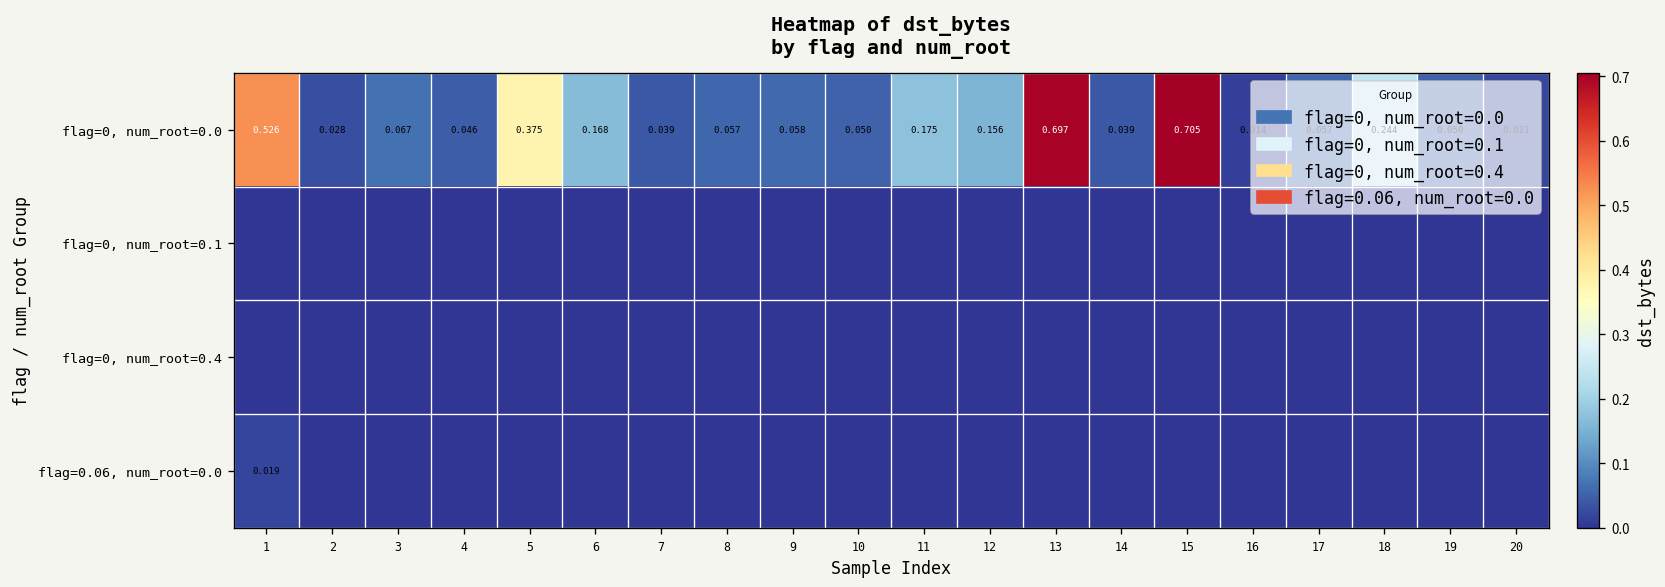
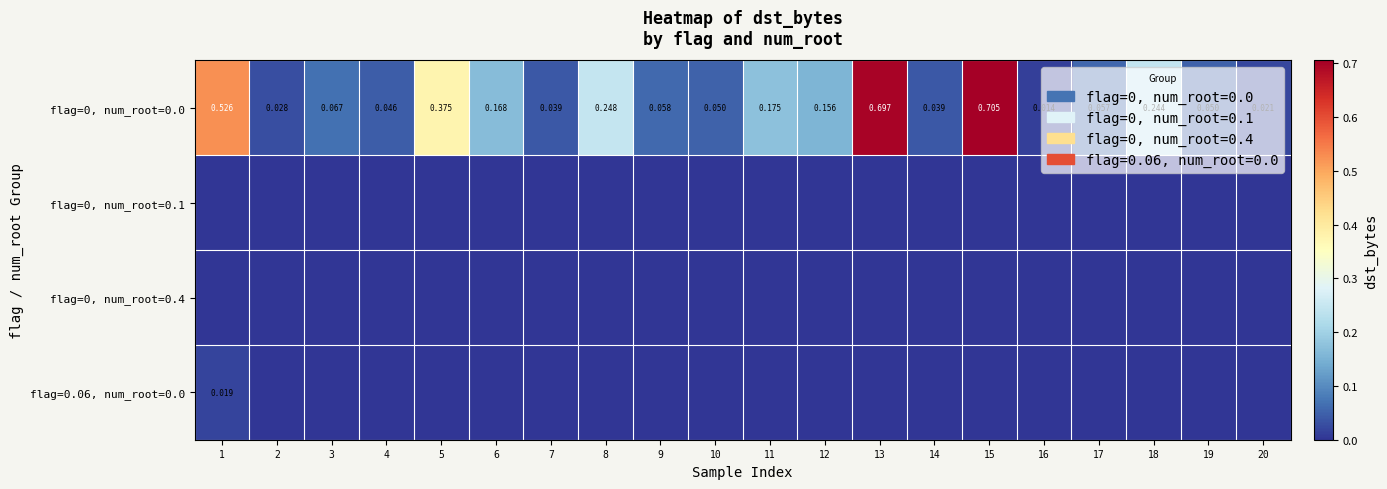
  {
    "flag=0, num_root=0.0": {
      "1": 0.526,
      "2": 0.028,
      "3": 0.067,
      "4": 0.046,
      "5": 0.375,
      "6": 0.168,
      "7": 0.039,
-     "8": 0.057,
+     "8": 0.248,
      "9": 0.058,
      "10": 0.050,
      "11": 0.175,
      "12": 0.156,
      "13": 0.697,
      "14": 0.039,
      "15": 0.705
    },
    "flag=0.06, num_root=0.0": {
      "1": 0.019
    }
  }
